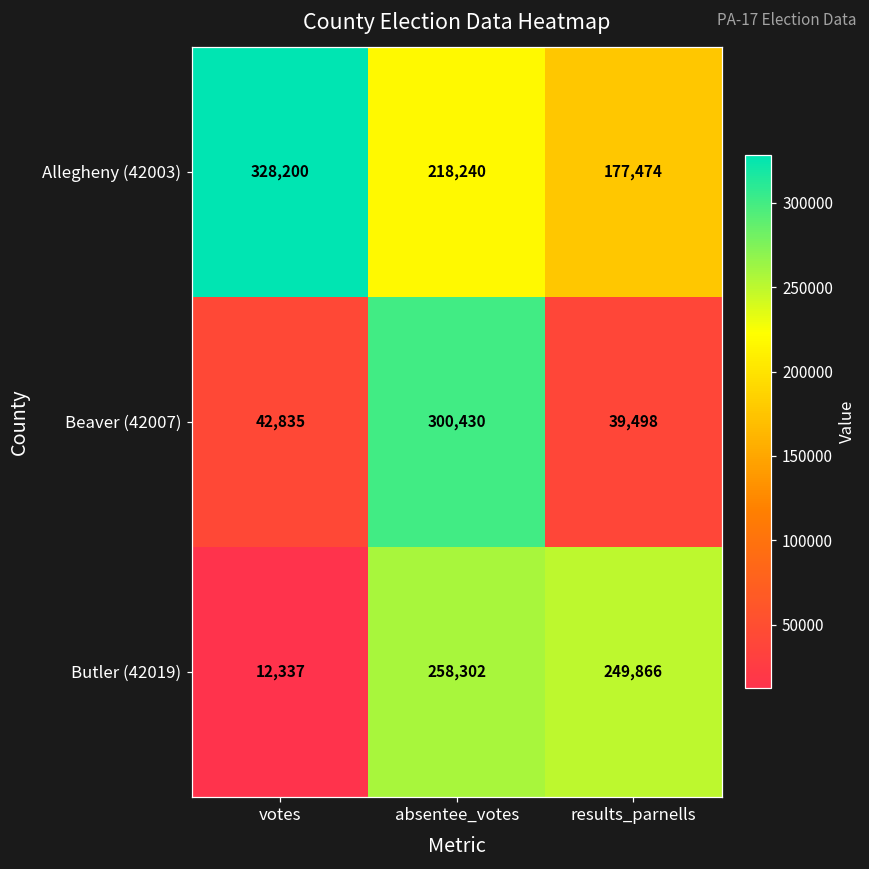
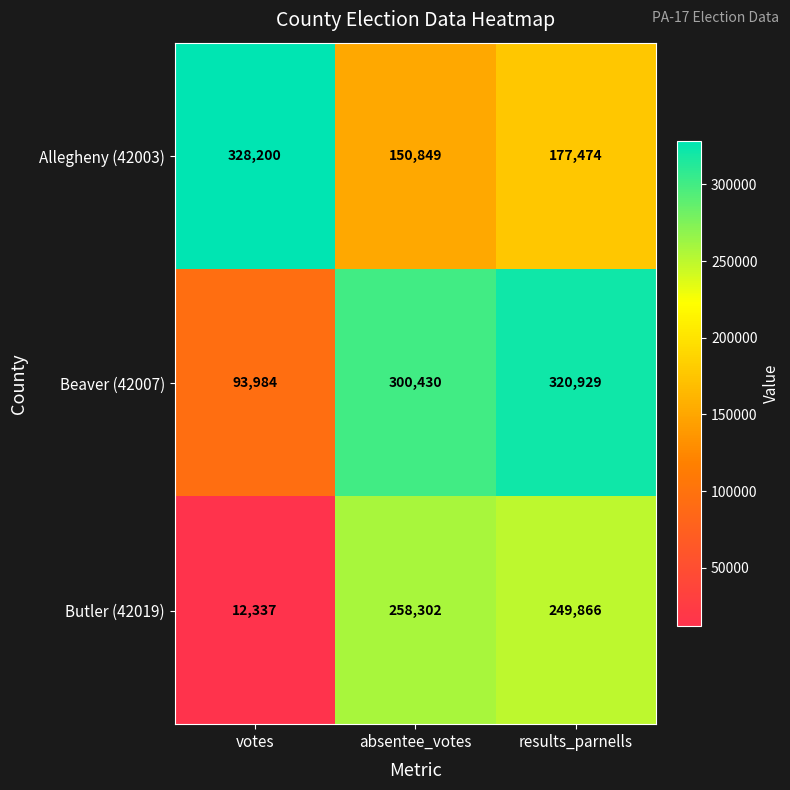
  {
    "Allegheny (42003)": {
      "votes": "328,200",
-     "absentee_votes": "218,240",
+     "absentee_votes": "150,849",
      "results_parnells": "177,474"
    },
    "Beaver (42007)": {
-     "votes": "42,835",
+     "votes": "93,984",
      "absentee_votes": "300,430",
-     "results_parnells": "39,498"
+     "results_parnells": "320,929"
    },
    "Butler (42019)": {
      "votes": "12,337",
      "absentee_votes": "258,302",
      "results_parnells": "249,866"
    }
  }
